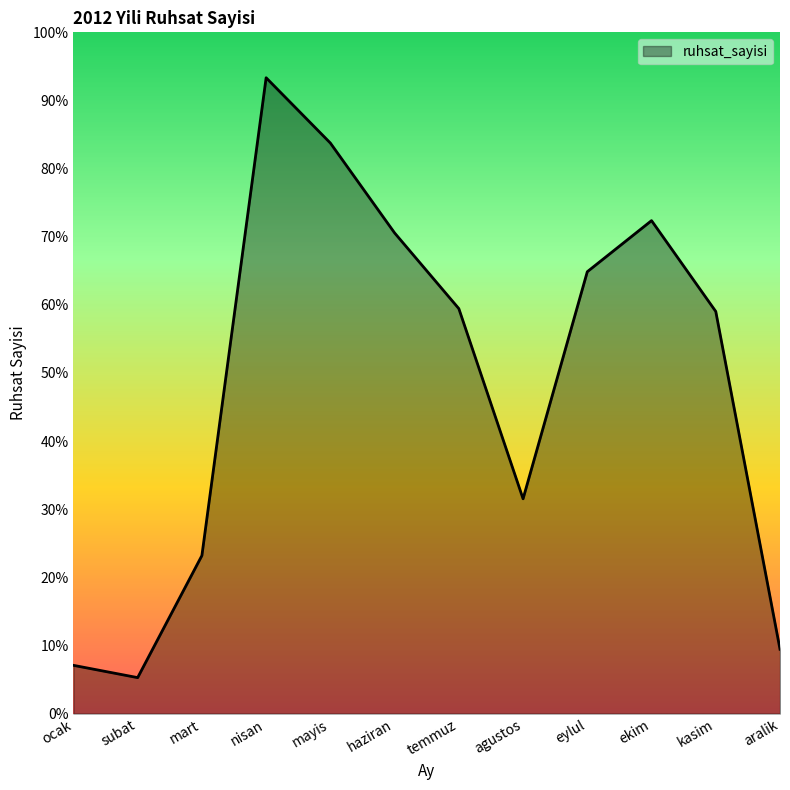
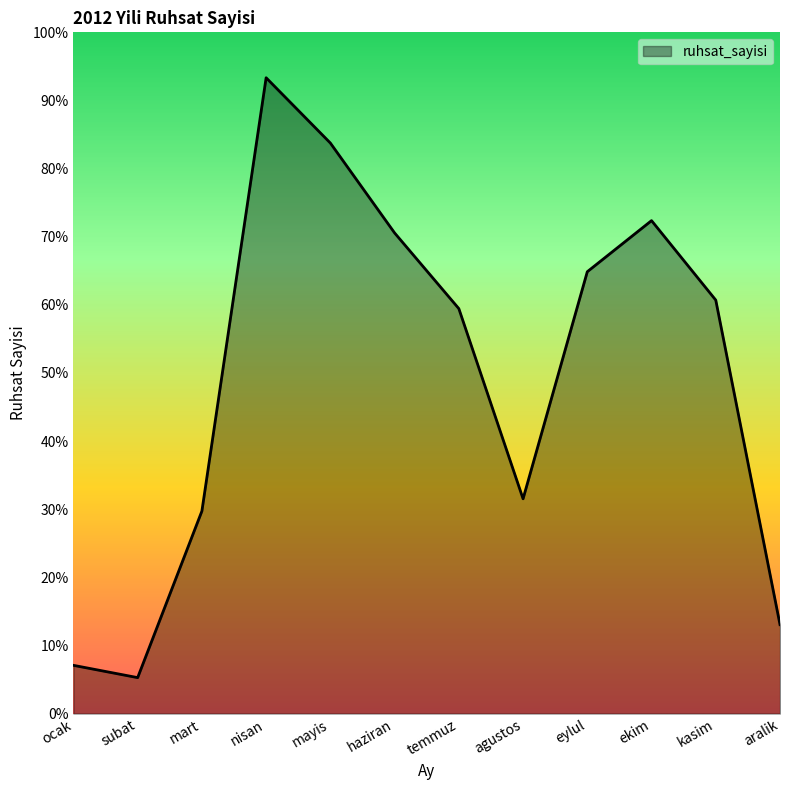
  {
    "ocak": "7%",
    "subat": "5%",
-   "mart": "23%",
+   "mart": "30%",
    "nisan": "93%",
    "mayis": "84%",
    "haziran": "71%",
    "temmuz": "59%",
    "agustos": "32%",
    "eylul": "65%",
    "ekim": "72%",
-   "kasim": "59%",
-   "aralik": "9%"
+   "kasim": "61%",
+   "aralik": "13%"
  }
